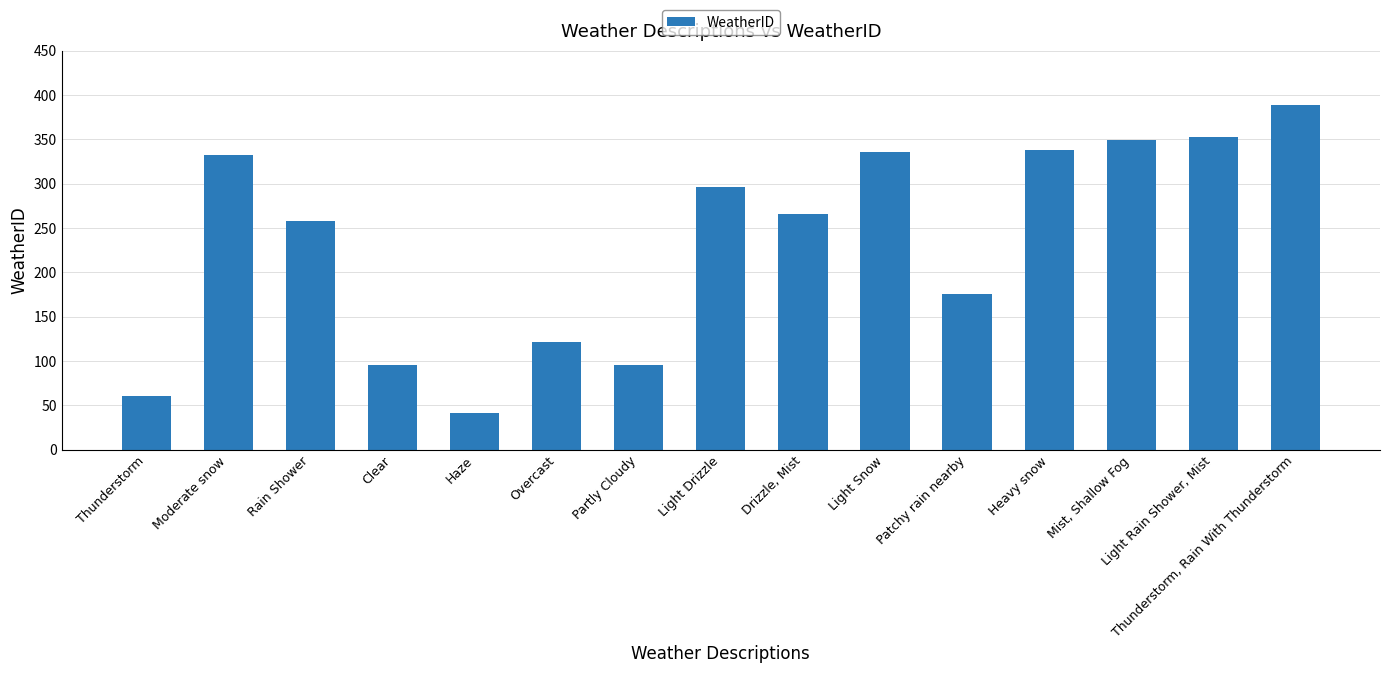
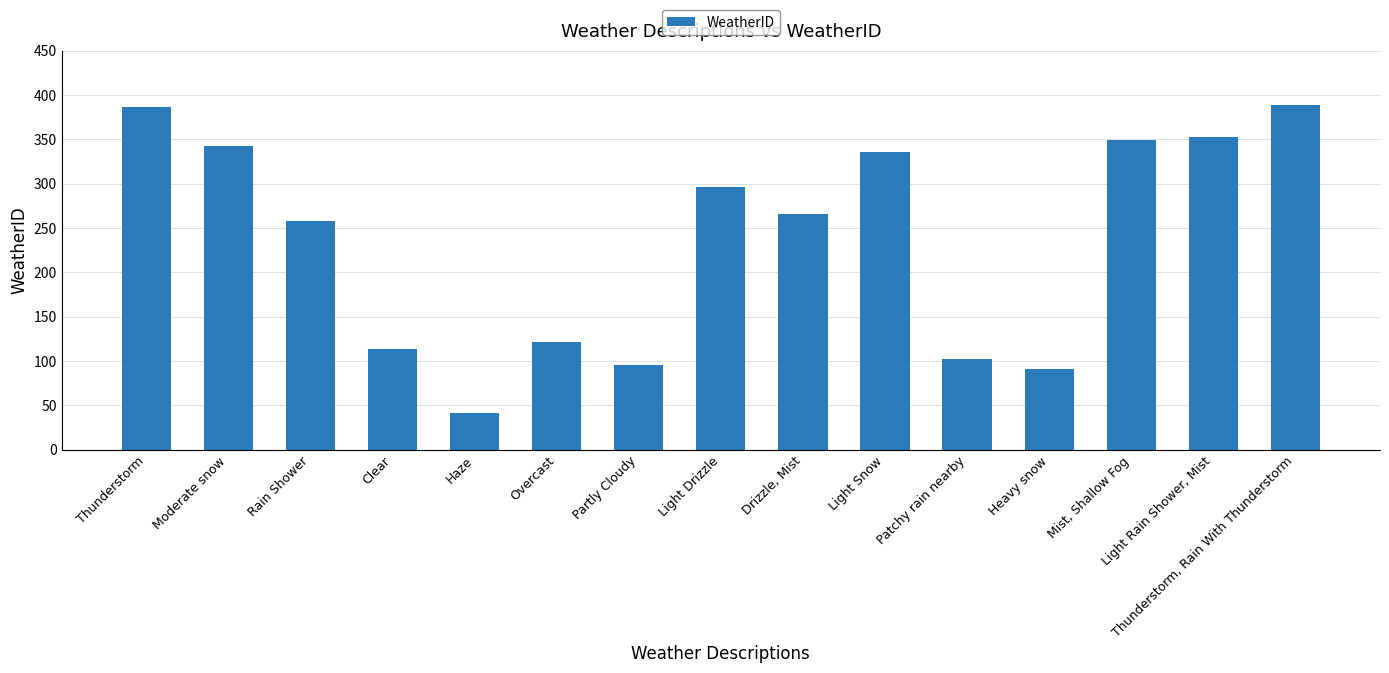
  {
-   "Thunderstorm": 60,
-   "Moderate snow": 330,
+   "Thunderstorm": 390,
+   "Moderate snow": 340,
    "Rain Shower": 260,
-   "Clear": 100,
+   "Clear": 110,
    "Haze": 40,
    "Overcast": 120,
    "Partly Cloudy": 100,
    "Light Drizzle": 300,
    "Drizzle, Mist": 270,
    "Light Snow": 340,
-   "Patchy rain nearby": 180,
-   "Heavy snow": 340,
+   "Patchy rain nearby": 100,
+   "Heavy snow": 90,
    "Mist, Shallow Fog": 350,
    "Light Rain Shower, Mist": 350,
    "Thunderstorm, Rain With Thunderstorm": 390
  }
